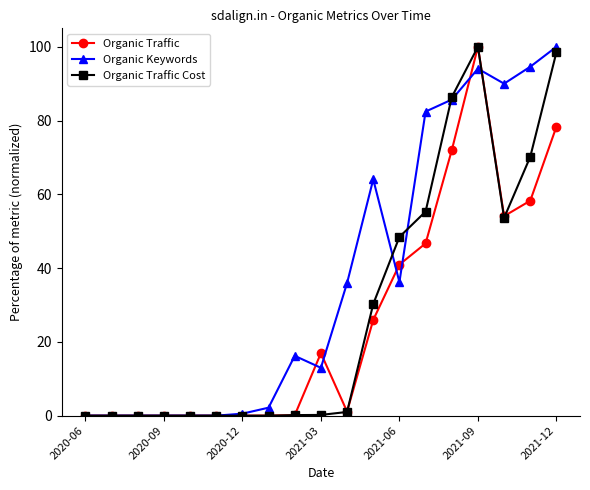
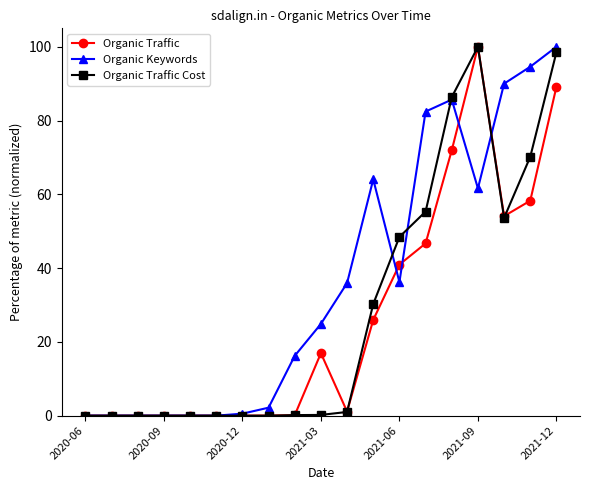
  {
    "Organic Traffic": {
      "2021-03": 17,
      "2021-06": 41,
-     "2021-12": 78
+     "2021-12": 89
    },
    "Organic Keywords": {
-     "2021-03": 13,
+     "2021-03": 25,
      "2021-06": 36,
-     "2021-09": 94,
+     "2021-09": 62,
      "2021-12": 100
    },
    "Organic Traffic Cost": {
      "2021-03": 0,
      "2021-06": 48,
      "2021-12": 99
    }
  }
